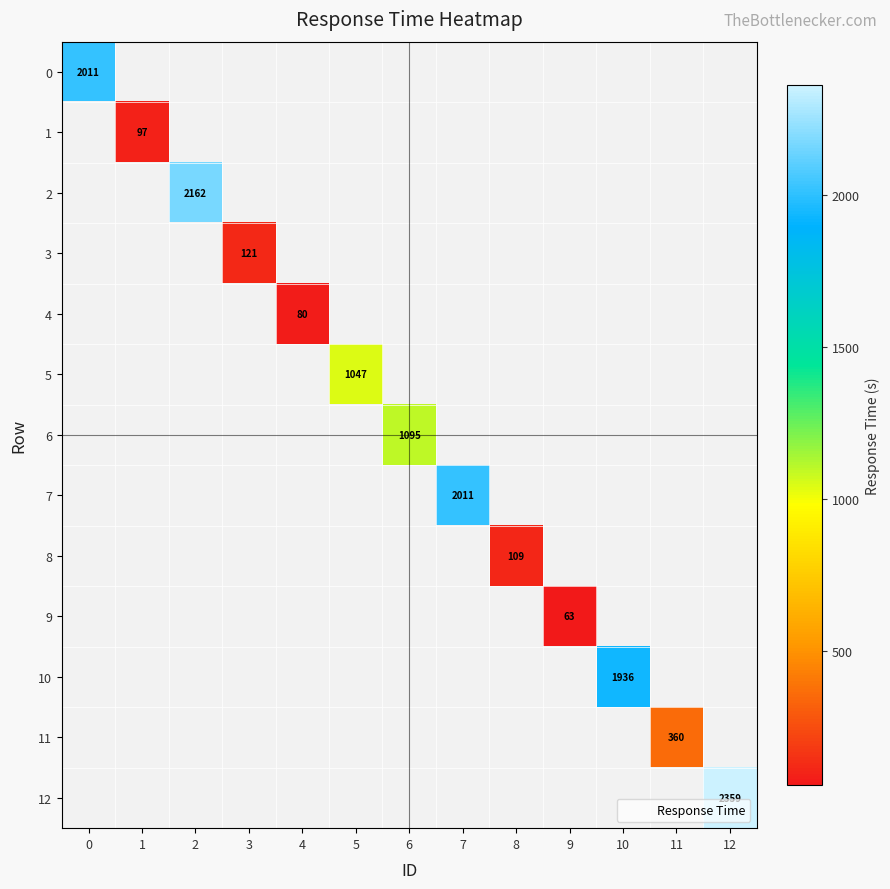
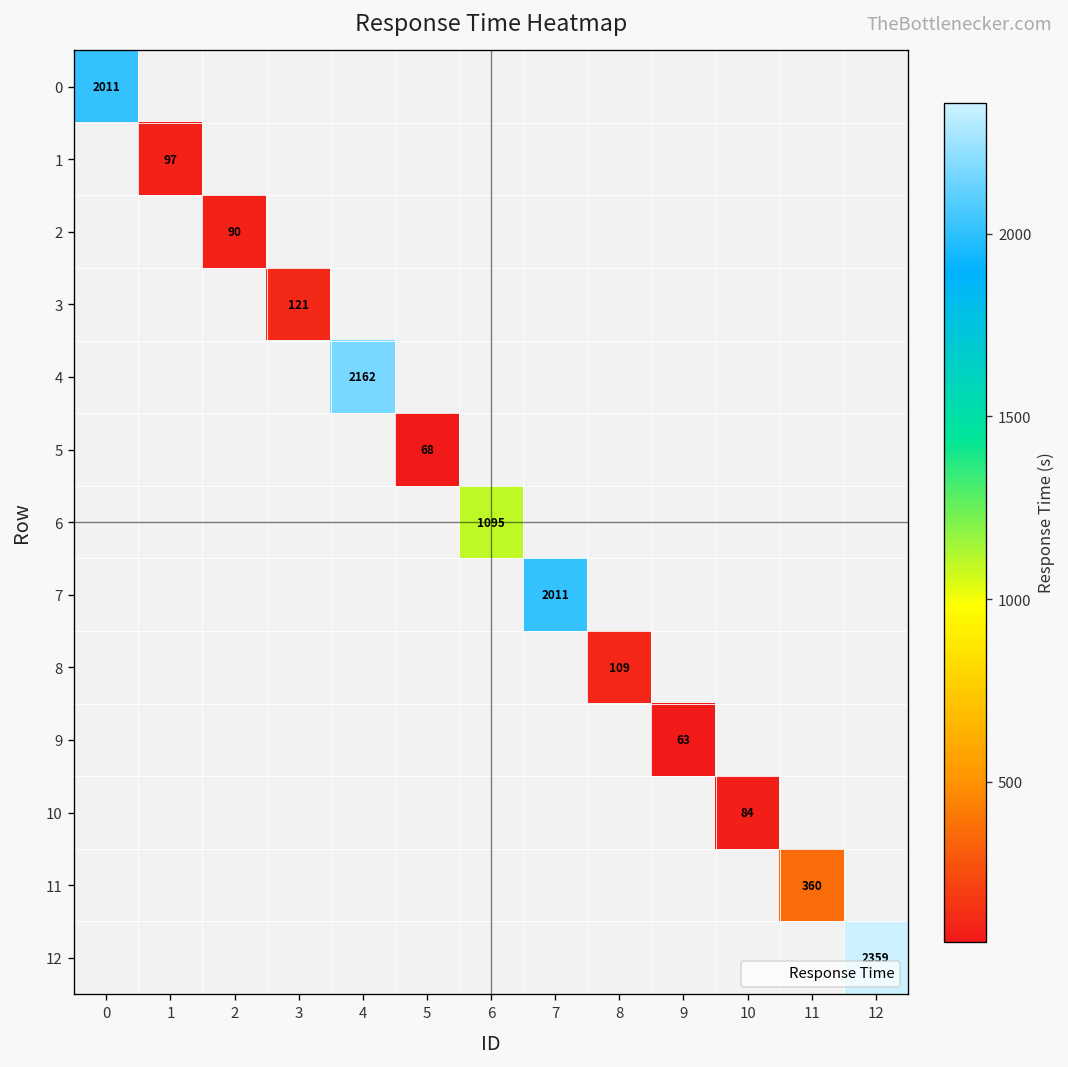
  {
    "0": {
      "0": 2011
    },
    "1": {
      "1": 97
    },
    "2": {
-     "2": 2162
+     "2": 90
    },
    "3": {
      "3": 121
    },
    "4": {
-     "4": 80
+     "4": 2162
    },
    "5": {
-     "5": 1047
+     "5": 68
    },
    "6": {
      "6": 1095
    },
    "7": {
      "7": 2011
    },
    "8": {
      "8": 109
    },
    "9": {
      "9": 63
    },
    "10": {
-     "10": 1936
+     "10": 84
    },
    "11": {
      "11": 360
    }
  }
